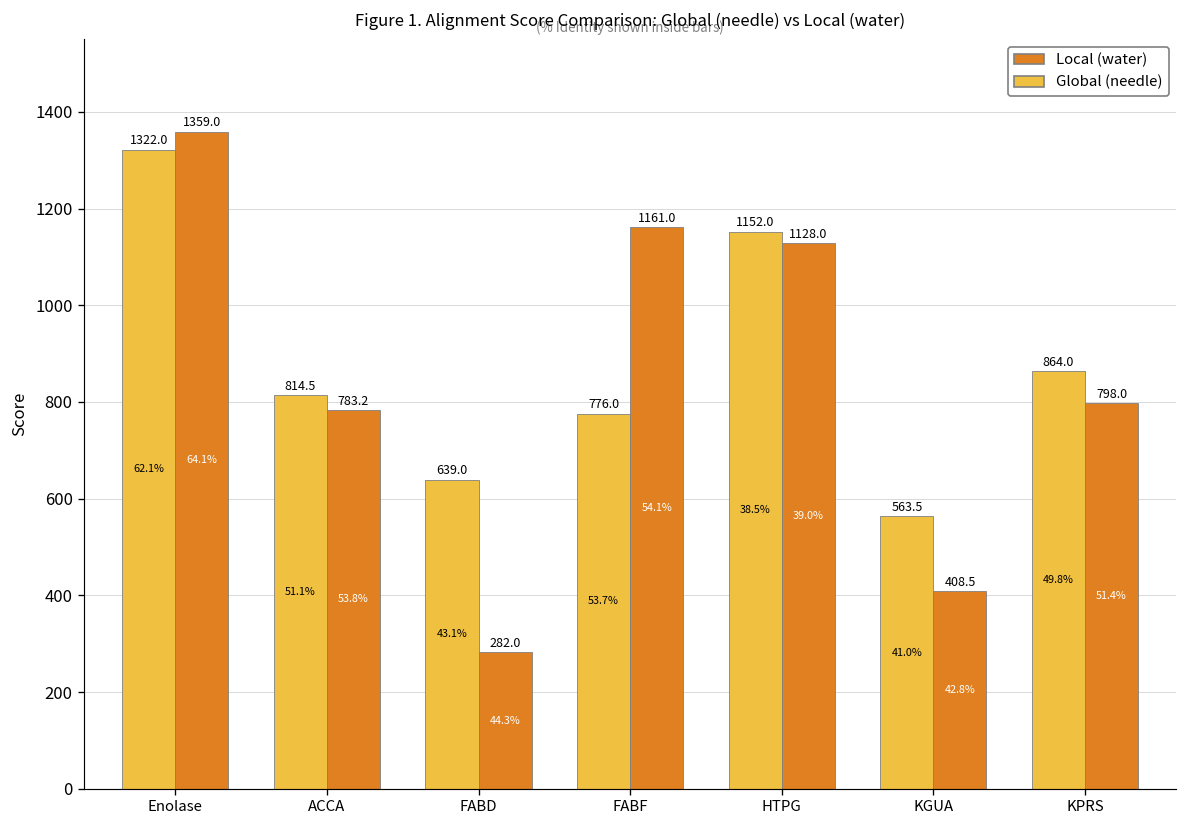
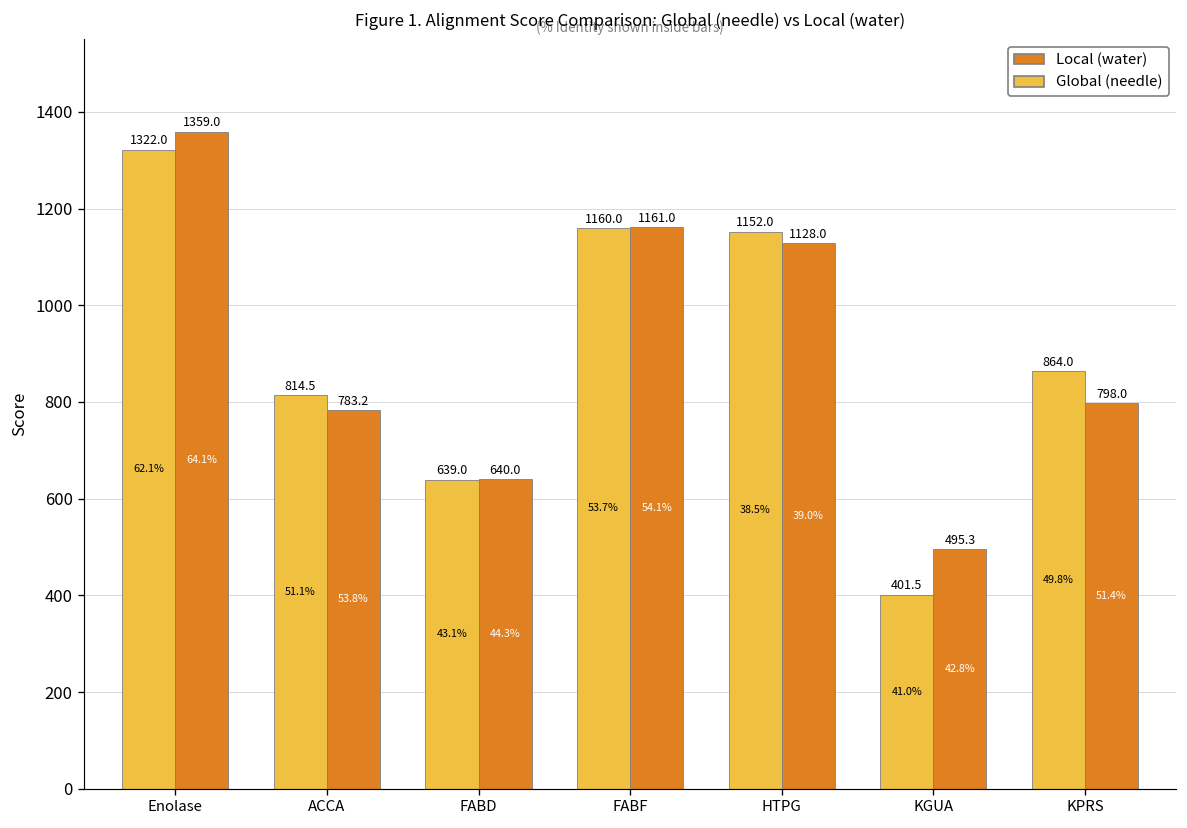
  {
    "Global (needle)": {
      "Enolase": 1322.0,
      "ACCA": 814.5,
      "FABD": 639.0,
-     "FABF": 776.0,
+     "FABF": 1160.0,
      "HTPG": 1152.0,
-     "KGUA": 563.5,
+     "KGUA": 401.5,
      "KPRS": 864.0
    },
    "Local (water)": {
      "Enolase": 1359.0,
      "ACCA": 783.2,
-     "FABD": 282.0,
+     "FABD": 640.0,
      "FABF": 1161.0,
      "HTPG": 1128.0,
-     "KGUA": 408.5,
+     "KGUA": 495.3,
      "KPRS": 798.0
    }
  }
